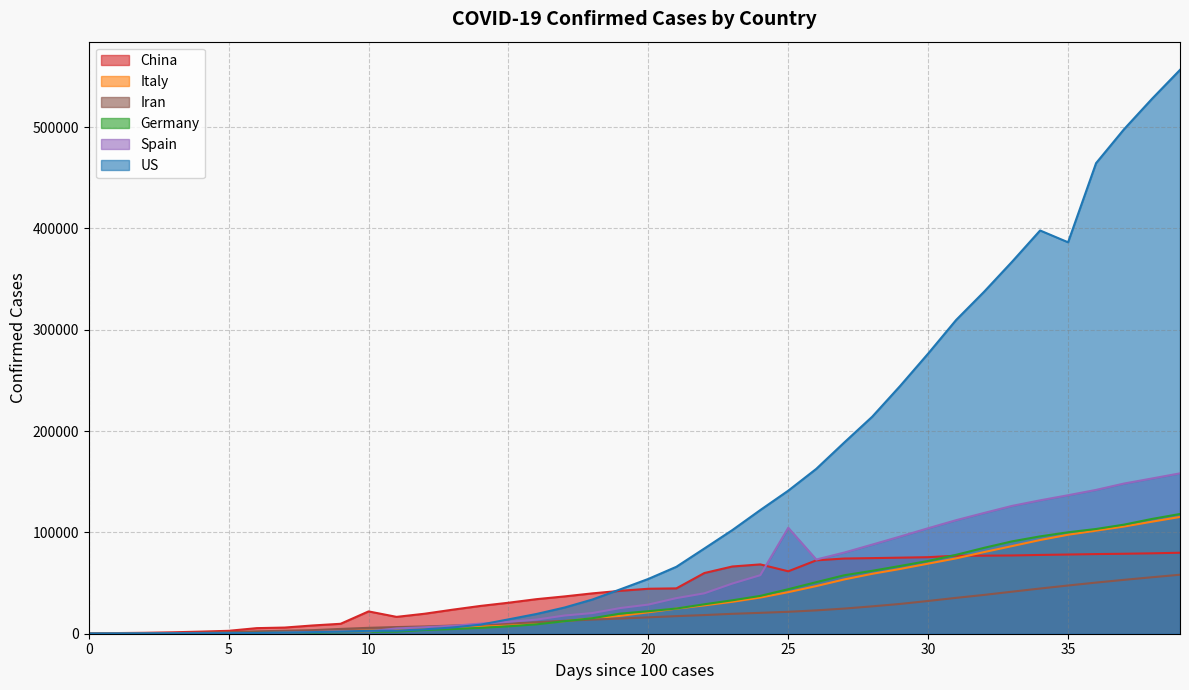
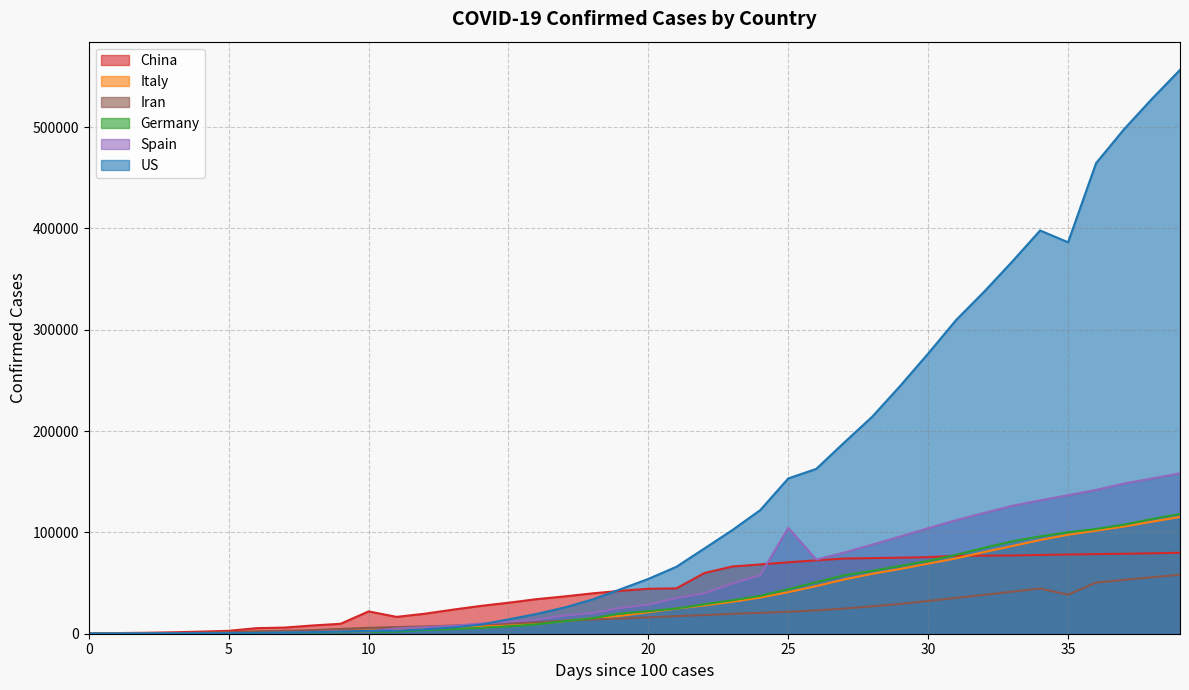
  {
    "China": {
      "10": 22000,
      "15": 31000,
      "20": 44000,
-     "25": 62000,
+     "25": 71000,
      "30": 76000,
      "35": 78000
    },
    "Italy": {
      "25": 41000,
      "30": 69000
    },
    "Iran": {
      "10": 6000,
      "20": 16000,
      "25": 22000,
      "30": 32000,
-     "35": 48000
+     "35": 39000
    },
    "Germany": {
      "25": 44000,
      "30": 72000
    },
    "Spain": {
      "20": 29000,
      "25": 105000,
      "30": 104000,
      "35": 137000
    },
    "US": {
      "20": 54000,
-     "25": 141000,
+     "25": 153000,
      "30": 277000,
      "35": 386000
    }
  }
